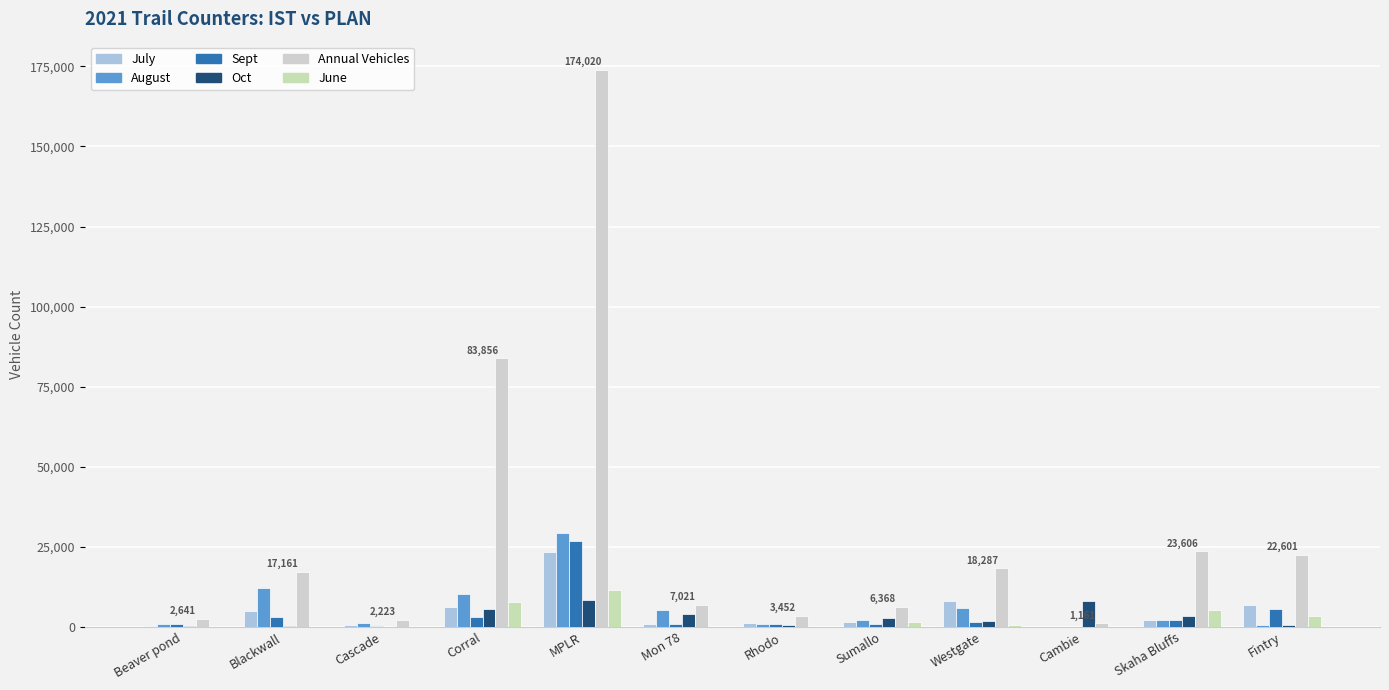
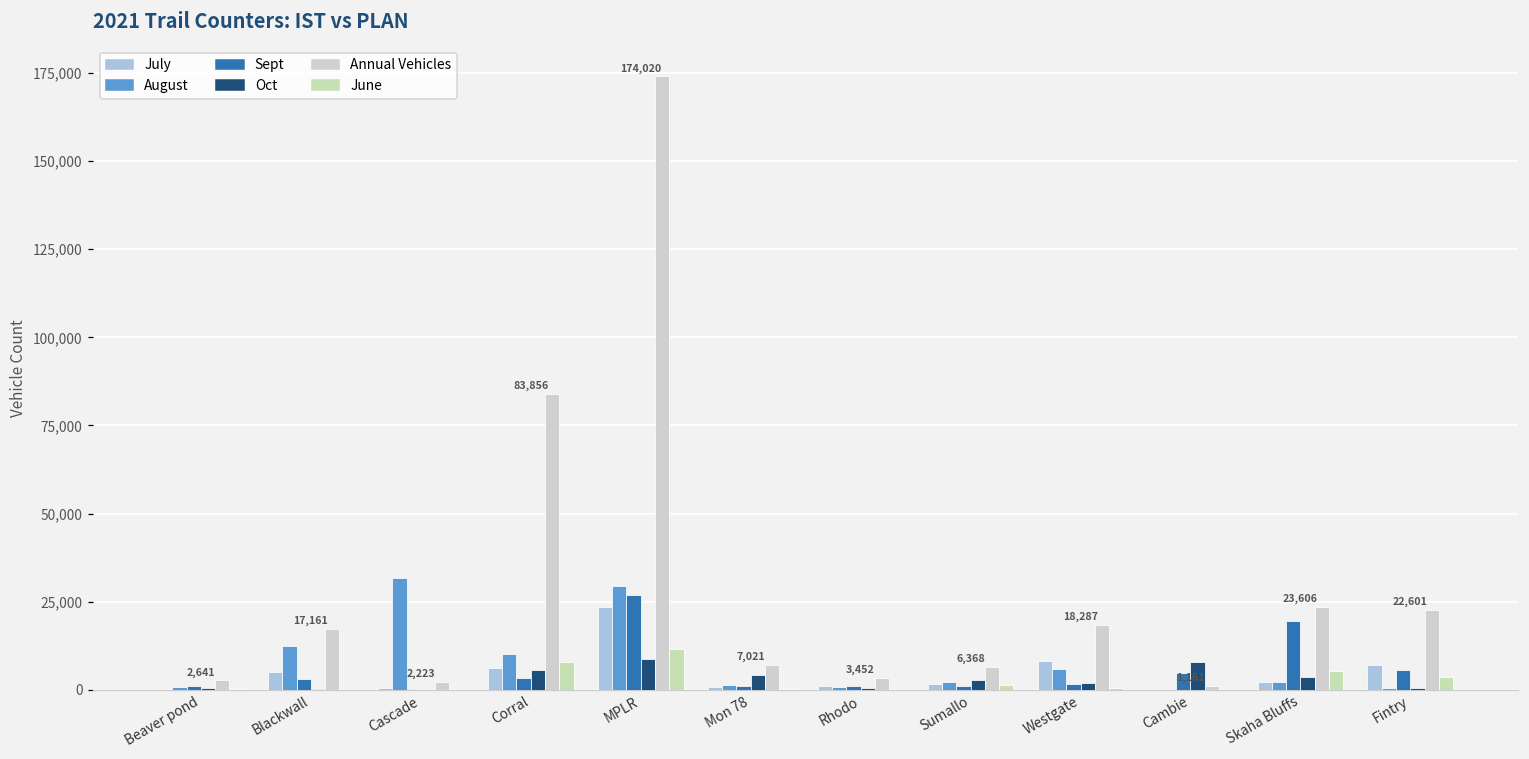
  {
    "August": {
      "Beaver pond": "1,000",
      "Blackwall": "12,000",
-     "Cascade": "1,000",
+     "Cascade": "32,000",
      "Corral": "10,000",
      "MPLR": "29,000",
-     "Mon 78": "5,000",
+     "Mon 78": "1,000",
      "Rhodo": "1,000",
      "Sumallo": "2,000",
      "Westgate": "6,000",
      "Cambie": "0",
      "Skaha Bluffs": "2,000"
    },
    "Sept": {
      "Beaver pond": "1,000",
      "Blackwall": "3,000",
      "Corral": "3,000",
      "MPLR": "27,000",
      "Mon 78": "1,000",
      "Rhodo": "1,000",
      "Sumallo": "1,000",
      "Westgate": "1,000",
-     "Cambie": "0",
-     "Skaha Bluffs": "2,000",
+     "Cambie": "5,000",
+     "Skaha Bluffs": "19,000",
      "Fintry": "6,000"
    },
    "Oct": {
      "Cascade": "0",
      "Corral": "6,000",
      "MPLR": "9,000",
      "Mon 78": "4,000",
      "Sumallo": "3,000",
      "Westgate": "2,000",
      "Skaha Bluffs": "4,000"
    }
  }
